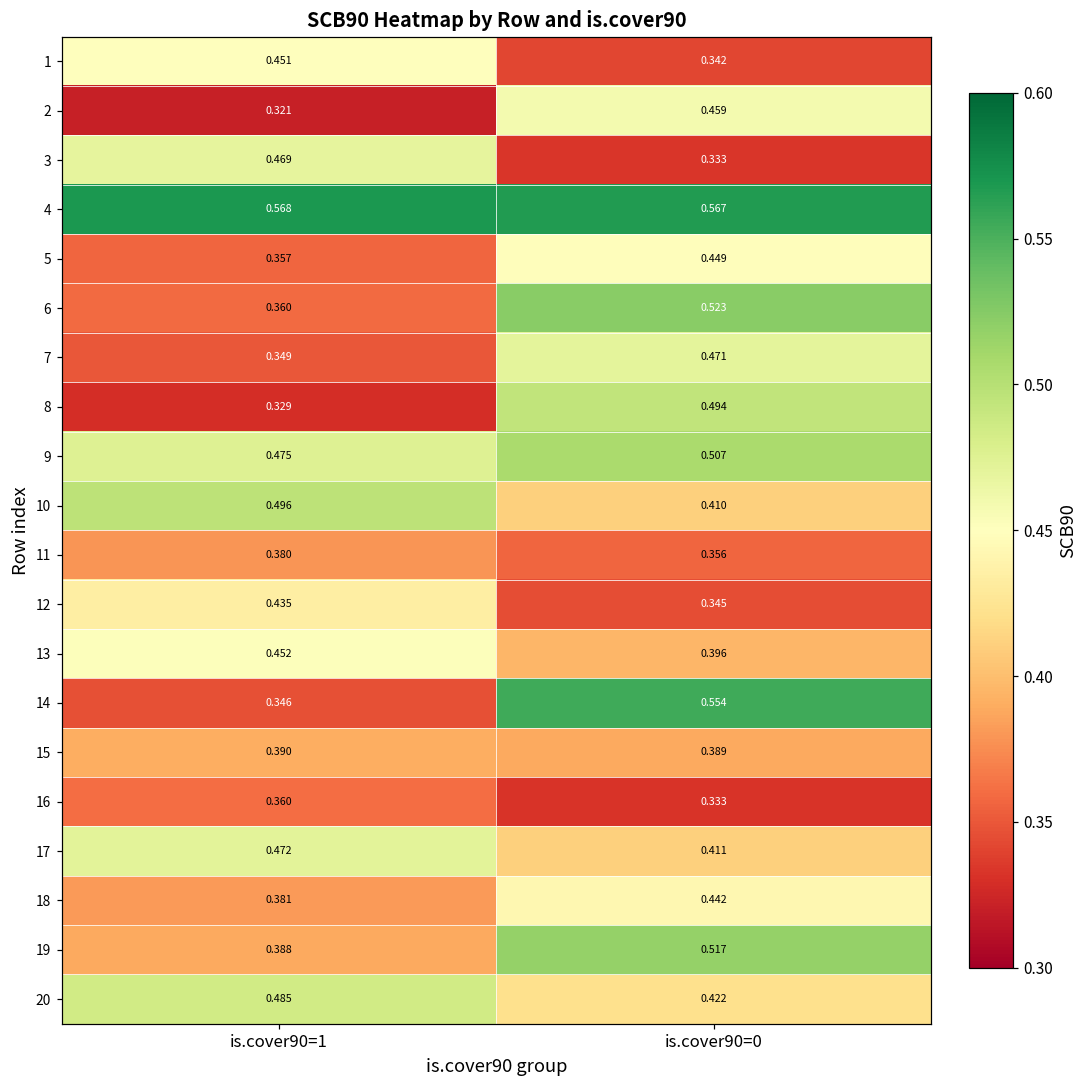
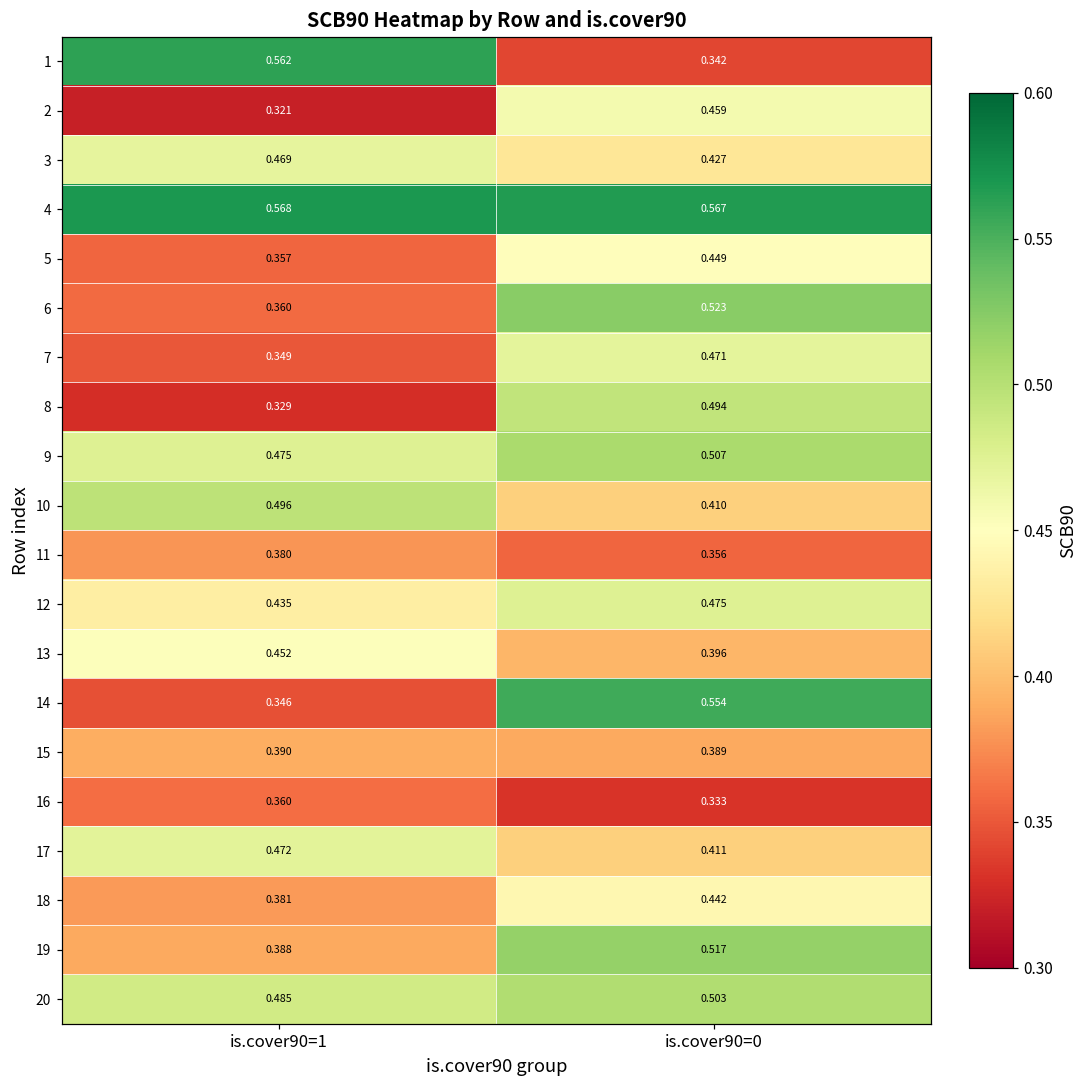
  {
    "1": {
-     "is.cover90=1": 0.451,
+     "is.cover90=1": 0.562,
      "is.cover90=0": 0.342
    },
    "2": {
      "is.cover90=1": 0.321,
      "is.cover90=0": 0.459
    },
    "3": {
      "is.cover90=1": 0.469,
-     "is.cover90=0": 0.333
+     "is.cover90=0": 0.427
    },
    "4": {
      "is.cover90=1": 0.568,
      "is.cover90=0": 0.567
    },
    "5": {
      "is.cover90=1": 0.357,
      "is.cover90=0": 0.449
    },
    "6": {
      "is.cover90=1": 0.360,
      "is.cover90=0": 0.523
    },
    "7": {
      "is.cover90=1": 0.349,
      "is.cover90=0": 0.471
    },
    "8": {
      "is.cover90=1": 0.329,
      "is.cover90=0": 0.494
    },
    "9": {
      "is.cover90=1": 0.475,
      "is.cover90=0": 0.507
    },
    "10": {
      "is.cover90=1": 0.496,
      "is.cover90=0": 0.410
    },
    "11": {
      "is.cover90=1": 0.380,
      "is.cover90=0": 0.356
    },
    "12": {
      "is.cover90=1": 0.435,
-     "is.cover90=0": 0.345
+     "is.cover90=0": 0.475
    },
    "13": {
      "is.cover90=1": 0.452,
      "is.cover90=0": 0.396
    },
    "14": {
      "is.cover90=1": 0.346,
      "is.cover90=0": 0.554
    },
    "15": {
      "is.cover90=1": 0.390,
      "is.cover90=0": 0.389
    },
    "16": {
      "is.cover90=1": 0.360,
      "is.cover90=0": 0.333
    },
    "17": {
      "is.cover90=1": 0.472,
      "is.cover90=0": 0.411
    },
    "18": {
      "is.cover90=1": 0.381,
      "is.cover90=0": 0.442
    },
    "19": {
      "is.cover90=1": 0.388,
      "is.cover90=0": 0.517
    },
    "20": {
      "is.cover90=1": 0.485,
-     "is.cover90=0": 0.422
+     "is.cover90=0": 0.503
    }
  }
